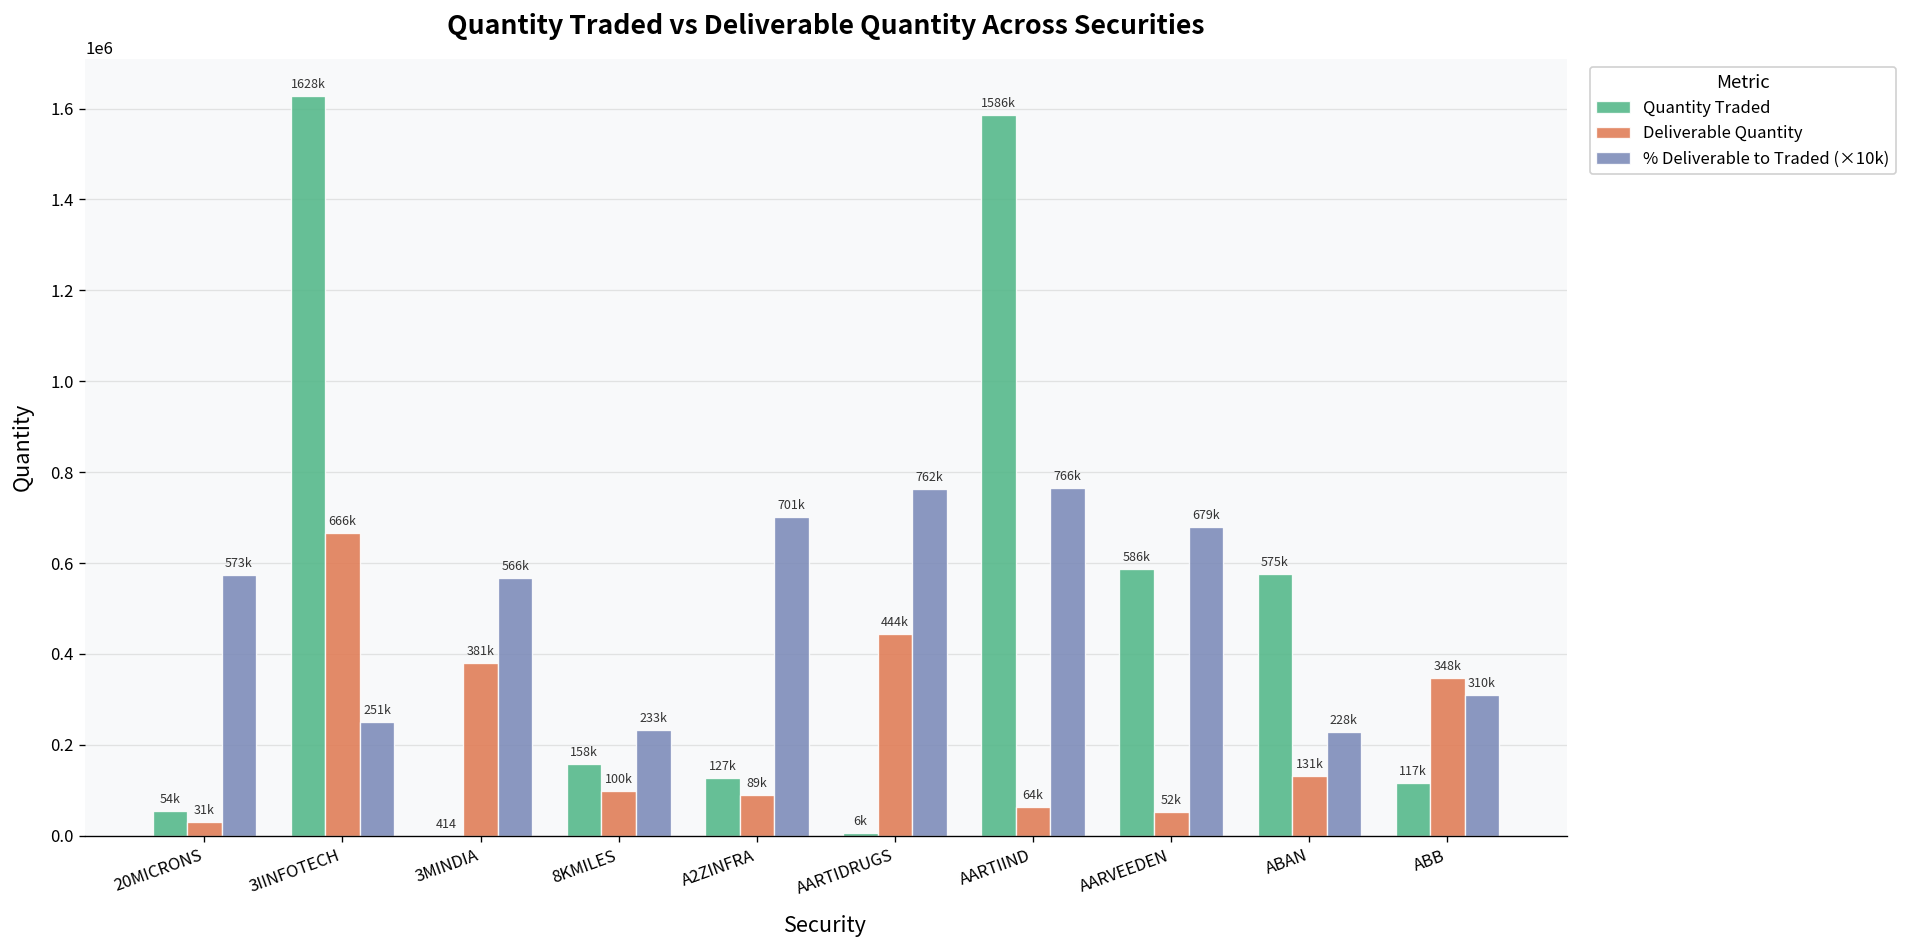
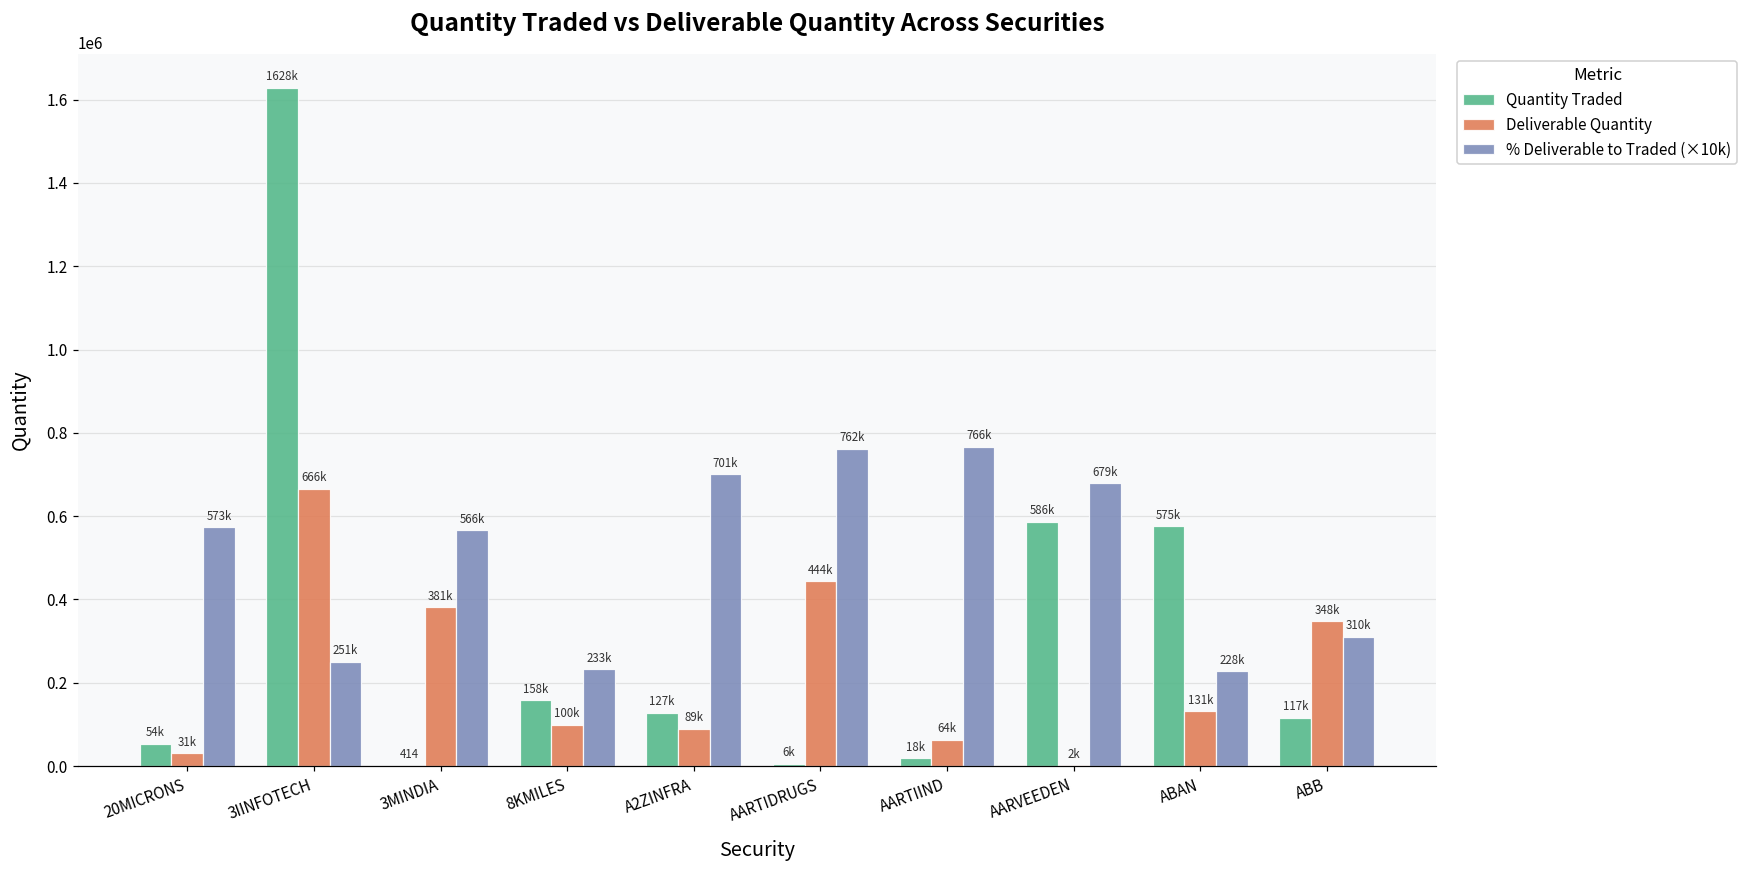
  {
    "Quantity Traded": {
      "20MICRONS": "54k",
      "3IINFOTECH": "1628k",
      "3MINDIA": "414",
      "8KMILES": "158k",
      "A2ZINFRA": "127k",
      "AARTIDRUGS": "6k",
-     "AARTIIND": "1586k",
+     "AARTIIND": "18k",
      "AARVEEDEN": "586k",
      "ABAN": "575k",
      "ABB": "117k"
    },
    "Deliverable Quantity": {
      "20MICRONS": "31k",
      "3IINFOTECH": "666k",
      "3MINDIA": "381k",
      "8KMILES": "100k",
      "A2ZINFRA": "89k",
      "AARTIDRUGS": "444k",
      "AARTIIND": "64k",
-     "AARVEEDEN": "52k",
+     "AARVEEDEN": "2k",
      "ABAN": "131k",
      "ABB": "348k"
    },
    "% Deliverable to Traded (×10k)": {
      "20MICRONS": "573k",
      "3IINFOTECH": "251k",
      "3MINDIA": "566k",
      "8KMILES": "233k",
      "A2ZINFRA": "701k",
      "AARTIDRUGS": "762k",
      "AARTIIND": "766k",
      "AARVEEDEN": "679k",
      "ABAN": "228k",
      "ABB": "310k"
    }
  }
